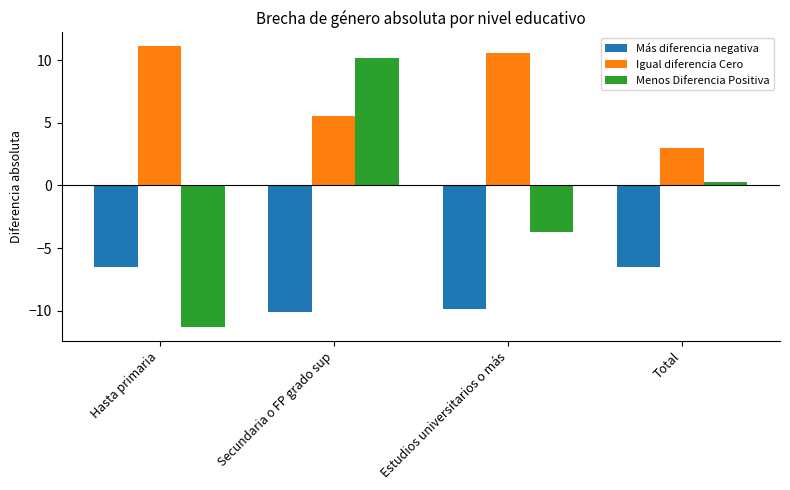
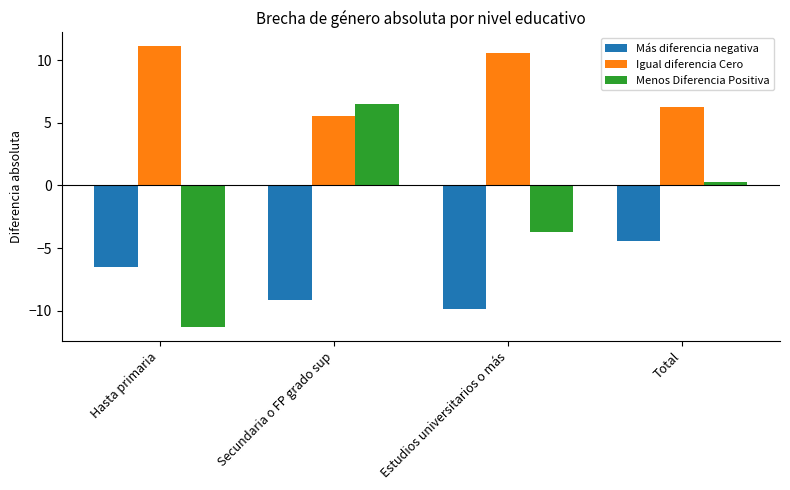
  {
    "Más diferencia negativa": {
      "Hasta primaria": -6.5,
-     "Secundaria o FP grado sup": -10.1,
+     "Secundaria o FP grado sup": -9.2,
      "Estudios universitarios o más": -9.9,
-     "Total": -6.5
+     "Total": -4.4
    },
    "Igual diferencia Cero": {
      "Hasta primaria": 11.1,
      "Secundaria o FP grado sup": 5.6,
      "Estudios universitarios o más": 10.6,
-     "Total": 3.0
+     "Total": 6.2
    },
    "Menos Diferencia Positiva": {
      "Hasta primaria": -11.3,
-     "Secundaria o FP grado sup": 10.2,
+     "Secundaria o FP grado sup": 6.5,
      "Estudios universitarios o más": -3.8,
      "Total": 0.2
    }
  }
